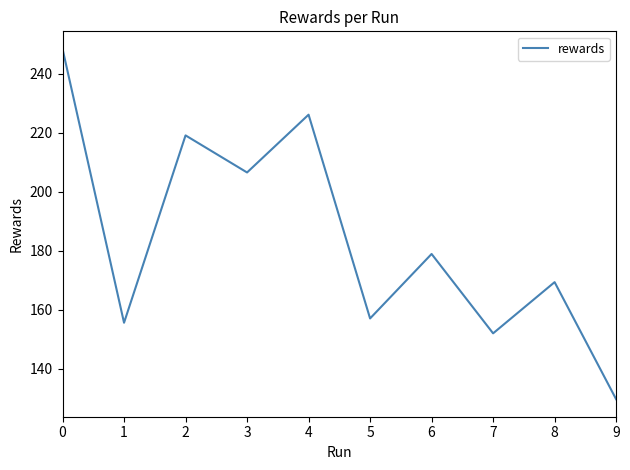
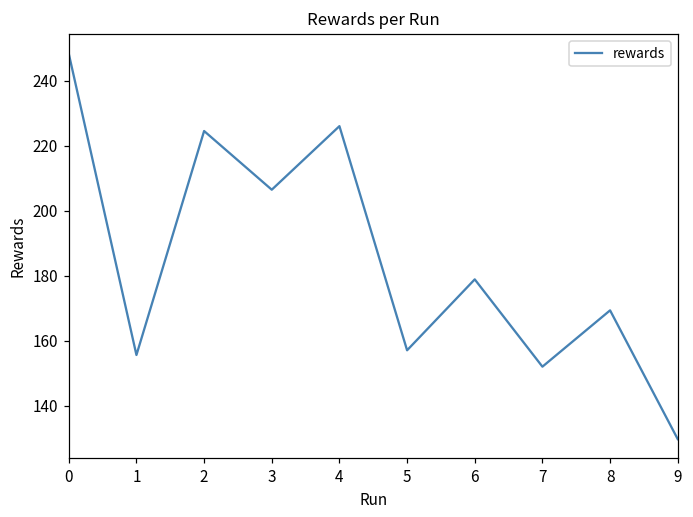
  {
    "0": 248,
    "1": 156,
-   "2": 219,
+   "2": 225,
    "3": 207,
    "4": 226,
    "5": 157,
    "6": 179,
    "7": 152,
    "8": 169,
    "9": 130
  }
